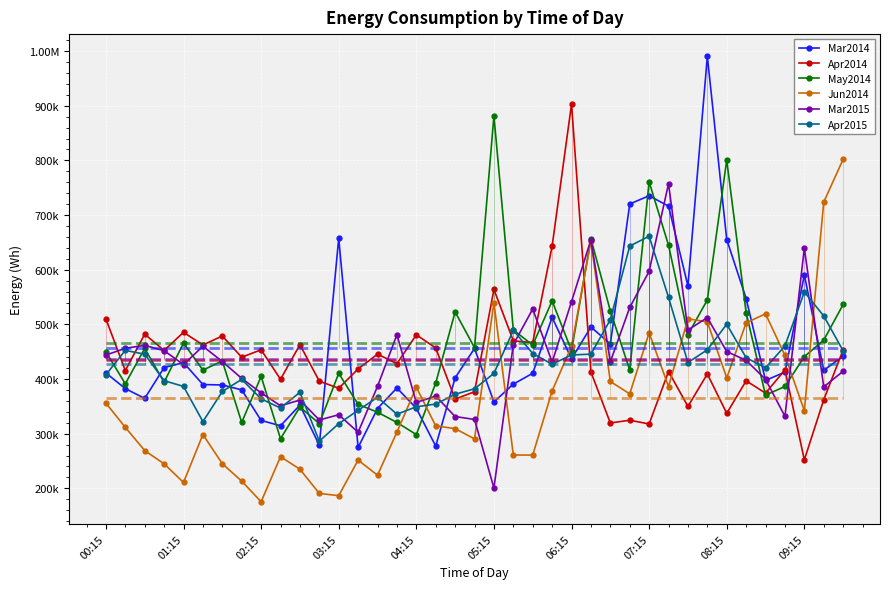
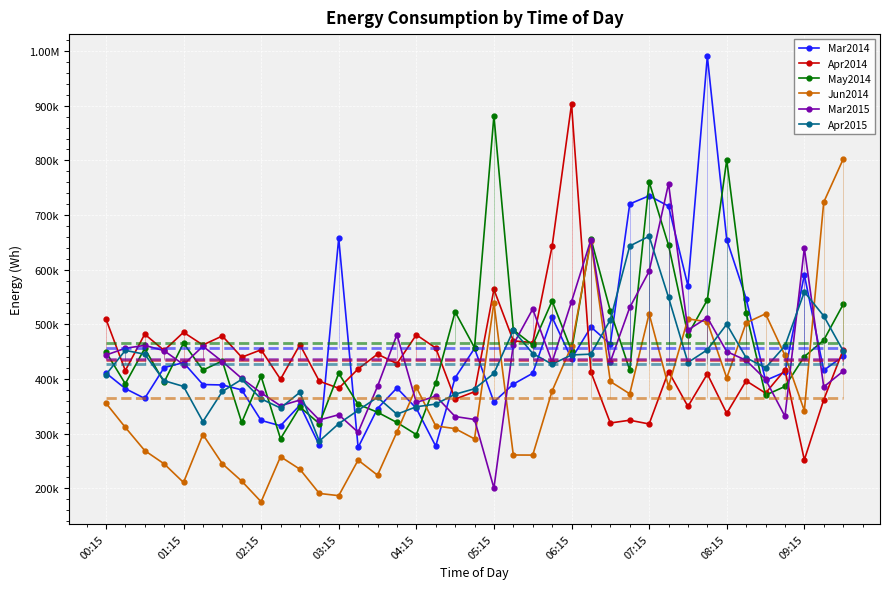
  {
    "Mar2014": {
      "02:15": 320000,
      "03:15": 660000,
      "05:15": 360000,
      "06:15": 440000,
      "07:15": 740000,
      "08:15": 660000,
      "09:15": 590000
    },
    "Apr2014": {
      "00:15": 510000,
      "01:15": 490000,
      "02:15": 450000,
      "03:15": 380000,
      "04:15": 480000,
      "05:15": 560000,
      "06:15": 900000,
      "07:15": 320000,
      "08:15": 340000,
      "09:15": 250000
    },
    "May2014": {
      "00:15": 450000,
      "01:15": 470000,
      "02:15": 400000,
      "03:15": 410000,
      "04:15": 300000,
      "05:15": 880000,
      "06:15": 450000,
      "07:15": 760000,
      "08:15": 800000,
      "09:15": 440000
    },
    "Jun2014": {
      "00:15": 360000,
      "01:15": 210000,
      "02:15": 180000,
      "03:15": 190000,
      "04:15": 390000,
      "05:15": 540000,
      "06:15": 460000,
-     "07:15": 480000,
+     "07:15": 520000,
      "08:15": 400000,
      "09:15": 340000
    },
    "Mar2015": {
      "00:15": 440000,
      "02:15": 370000,
      "03:15": 330000,
      "04:15": 360000,
      "05:15": 200000,
      "06:15": 540000,
      "07:15": 600000,
      "08:15": 450000,
      "09:15": 640000
    },
    "Apr2015": {
      "01:15": 390000,
      "02:15": 360000,
      "03:15": 320000,
      "05:15": 410000,
      "06:15": 440000,
      "07:15": 660000,
      "08:15": 500000,
      "09:15": 560000
    }
  }
